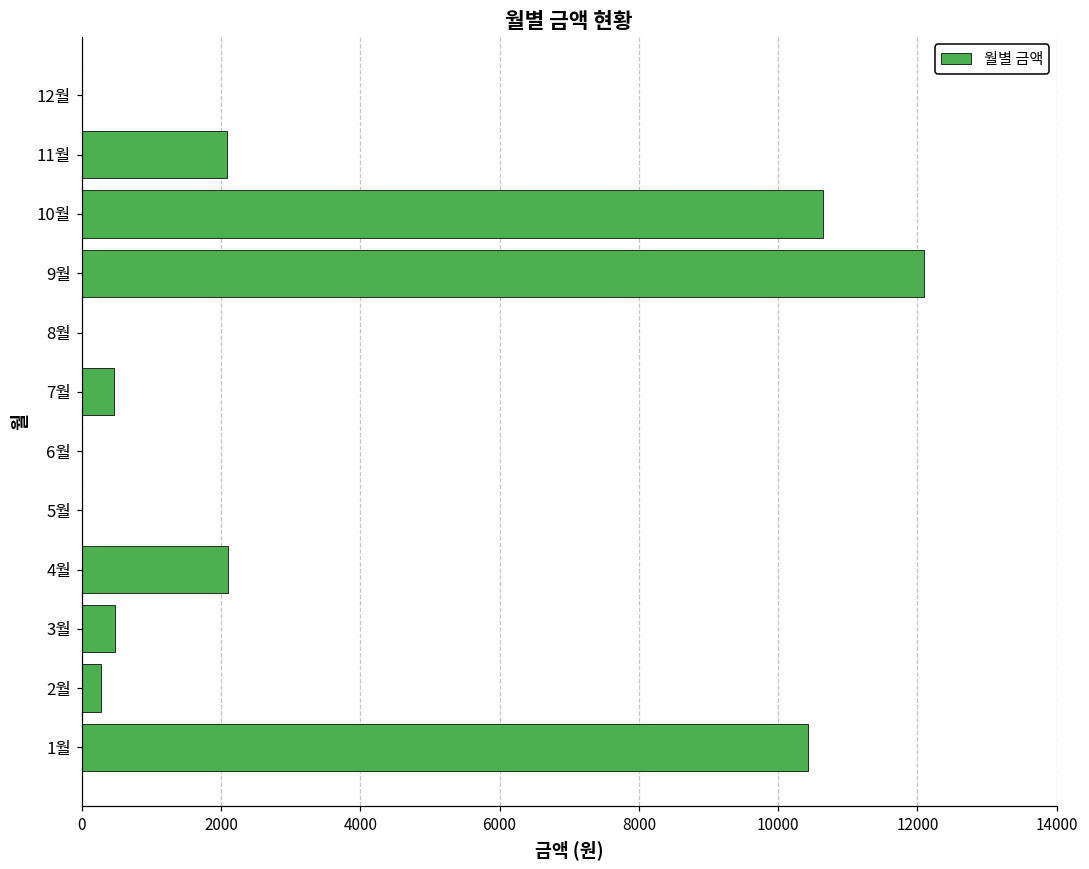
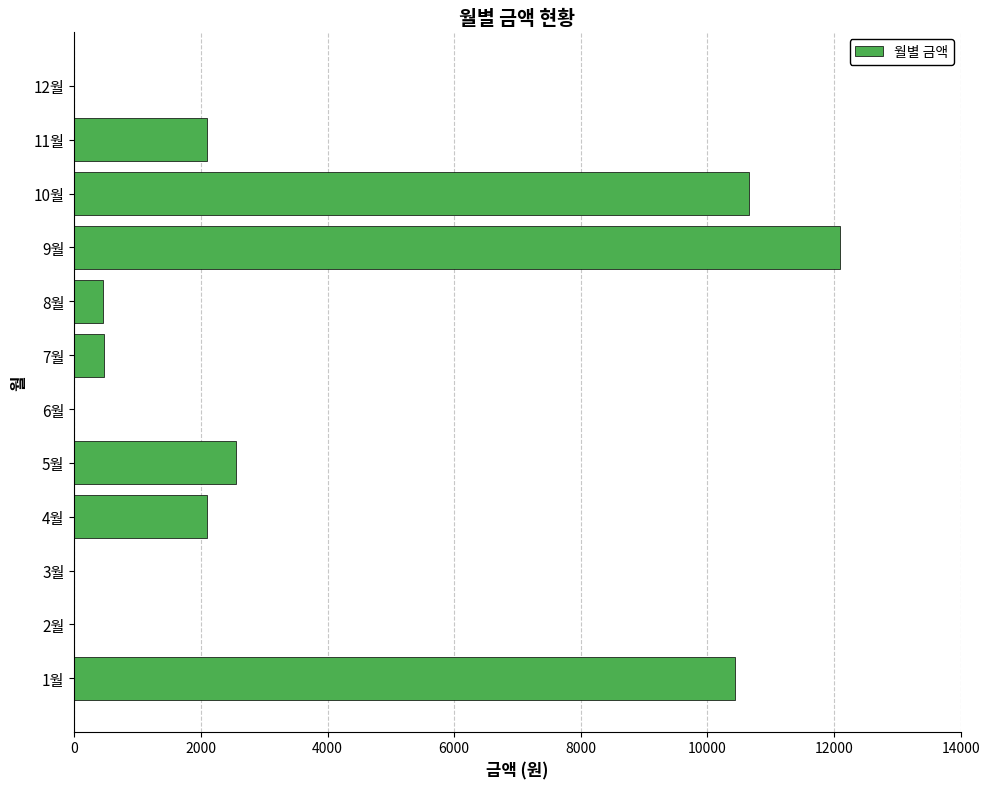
  {
    "12월": 0,
    "11월": 2100,
    "10월": 10700,
    "9월": 12100,
-   "8월": 0,
+   "8월": 500,
    "7월": 500,
    "6월": 0,
-   "5월": 0,
+   "5월": 2500,
    "4월": 2100,
-   "3월": 500,
-   "2월": 300,
+   "3월": 0,
+   "2월": 0,
    "1월": 10400
  }
